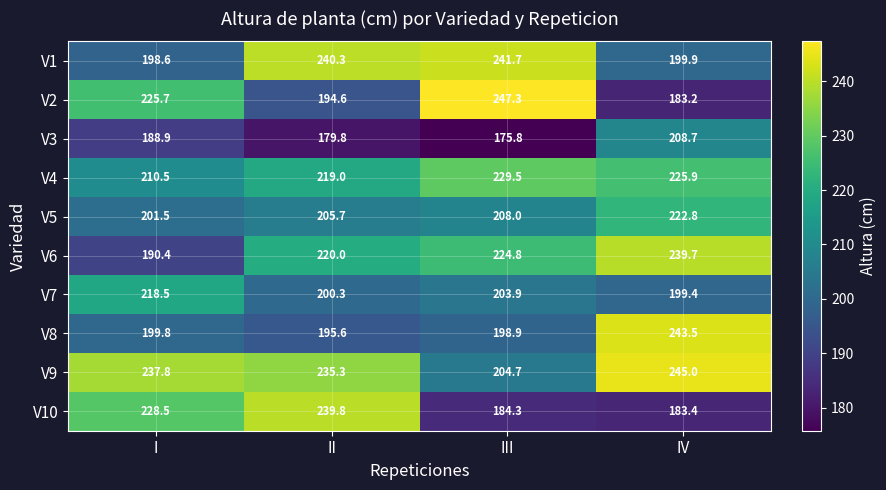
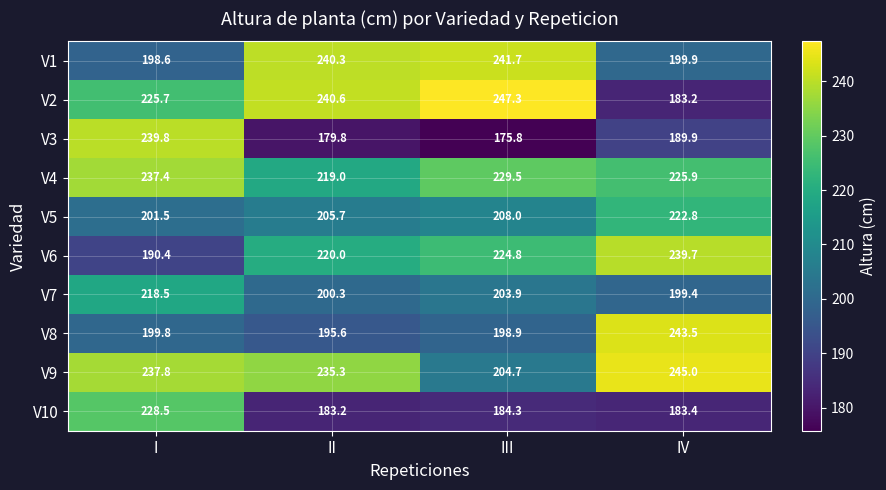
  {
    "V1": {
      "I": 198.6,
      "II": 240.3,
      "III": 241.7,
      "IV": 199.9
    },
    "V2": {
      "I": 225.7,
-     "II": 194.6,
+     "II": 240.6,
      "III": 247.3,
      "IV": 183.2
    },
    "V3": {
-     "I": 188.9,
+     "I": 239.8,
      "II": 179.8,
      "III": 175.8,
-     "IV": 208.7
+     "IV": 189.9
    },
    "V4": {
-     "I": 210.5,
+     "I": 237.4,
      "II": 219.0,
      "III": 229.5,
      "IV": 225.9
    },
    "V5": {
      "I": 201.5,
      "II": 205.7,
      "III": 208.0,
      "IV": 222.8
    },
    "V6": {
      "I": 190.4,
      "II": 220.0,
      "III": 224.8,
      "IV": 239.7
    },
    "V7": {
      "I": 218.5,
      "II": 200.3,
      "III": 203.9,
      "IV": 199.4
    },
    "V8": {
      "I": 199.8,
      "II": 195.6,
      "III": 198.9,
      "IV": 243.5
    },
    "V9": {
      "I": 237.8,
      "II": 235.3,
      "III": 204.7,
      "IV": 245.0
    },
    "V10": {
      "I": 228.5,
-     "II": 239.8,
+     "II": 183.2,
      "III": 184.3,
      "IV": 183.4
    }
  }
